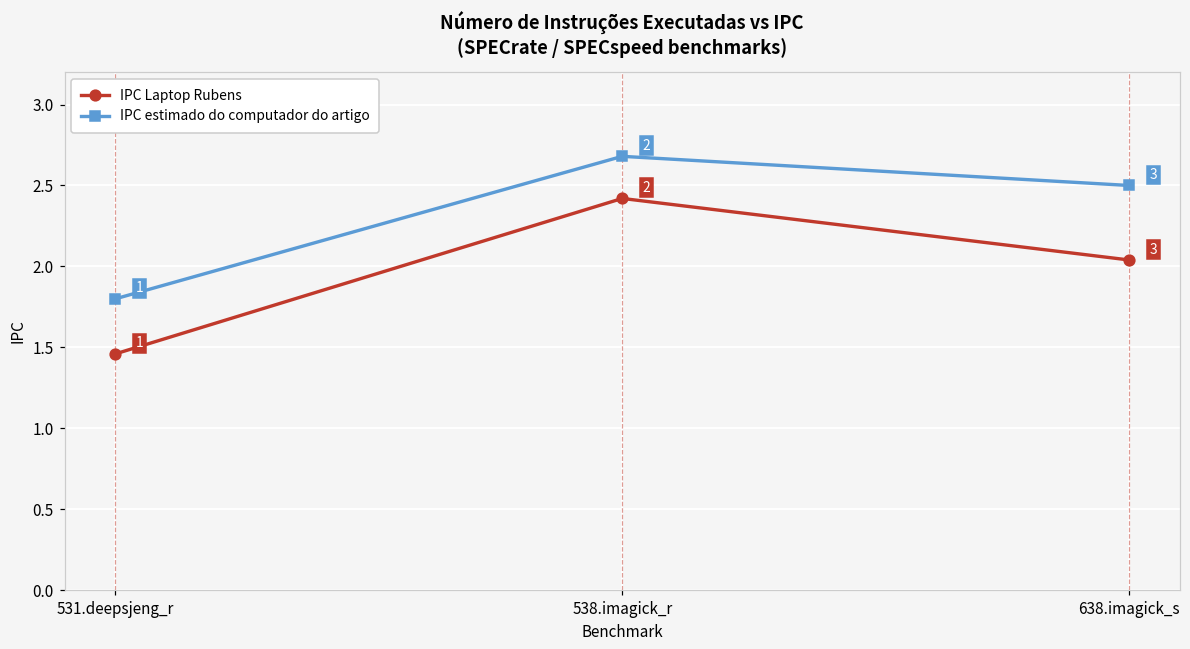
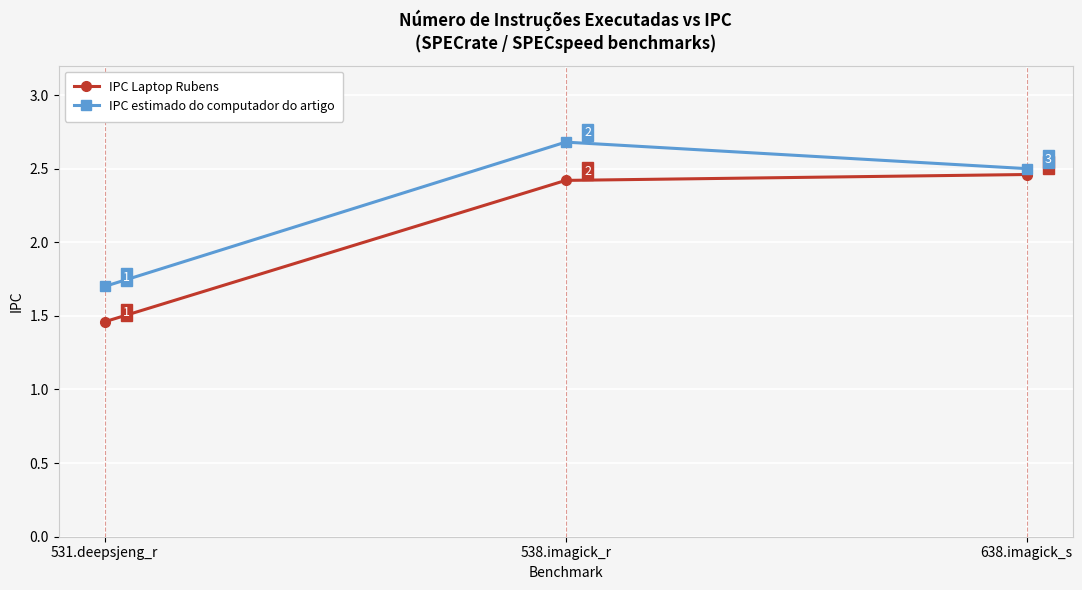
  {
    "IPC Laptop Rubens": {
-     "638.imagick_s": 2.04
+     "638.imagick_s": 2.46
    },
    "IPC estimado do computador do artigo": {
-     "531.deepsjeng_r": 1.8
+     "531.deepsjeng_r": 1.7
    }
  }
